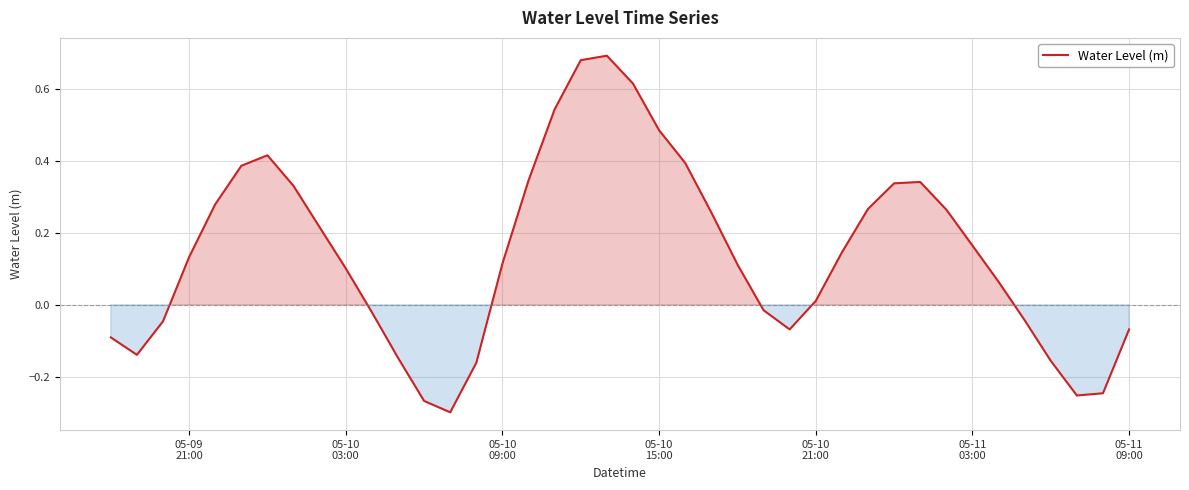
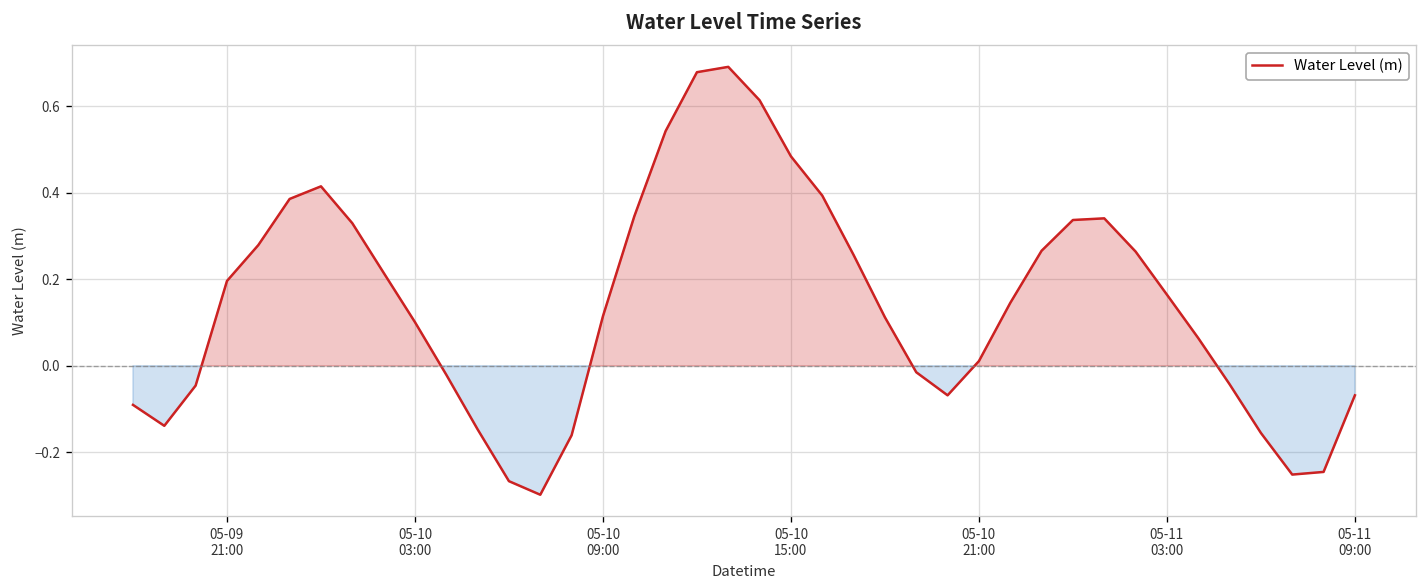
  {
-   "05-09 21:00": 0.13,
+   "05-09 21:00": 0.20,
    "05-10 03:00": 0.10,
    "05-10 09:00": 0.11,
    "05-10 15:00": 0.48,
    "05-10 21:00": 0.01,
    "05-11 03:00": 0.16,
    "05-11 09:00": -0.07
  }
